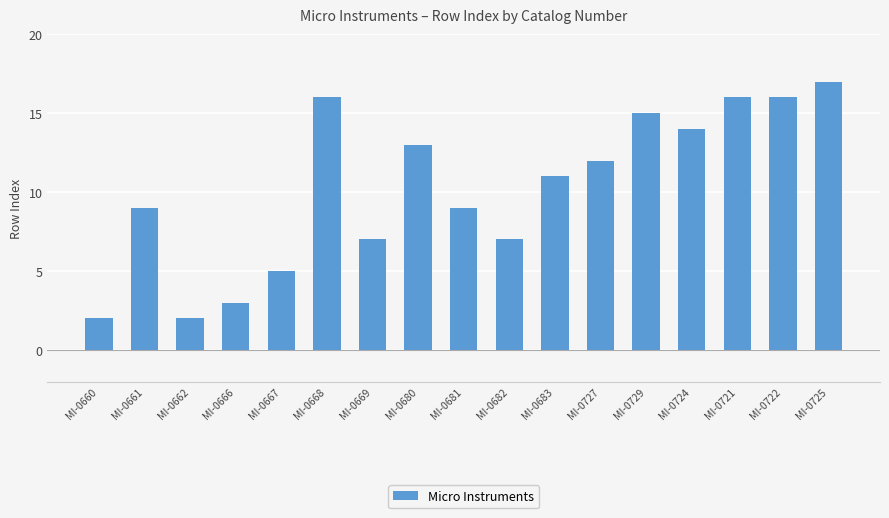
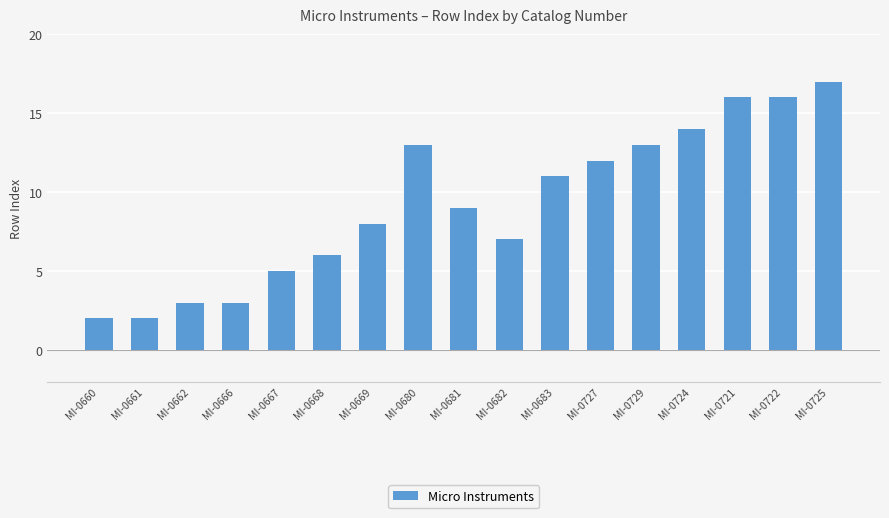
  {
    "MI-0660": 2,
-   "MI-0661": 9,
-   "MI-0662": 2,
+   "MI-0661": 2,
+   "MI-0662": 3,
    "MI-0666": 3,
    "MI-0667": 5,
-   "MI-0668": 16,
-   "MI-0669": 7,
+   "MI-0668": 6,
+   "MI-0669": 8,
    "MI-0680": 13,
    "MI-0681": 9,
    "MI-0682": 7,
    "MI-0683": 11,
    "MI-0727": 12,
-   "MI-0729": 15,
+   "MI-0729": 13,
    "MI-0724": 14,
    "MI-0721": 16,
    "MI-0722": 16,
    "MI-0725": 17
  }
